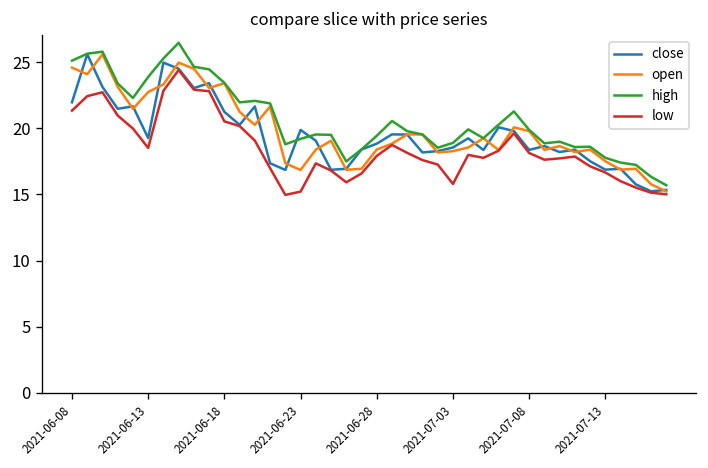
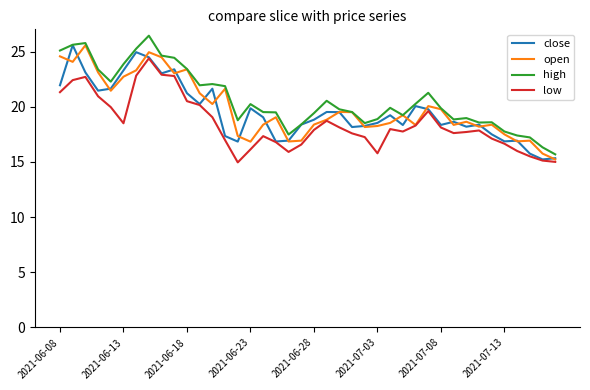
  {
    "close": {
      "2021-06-08": 22.0,
-     "2021-06-13": 19.3,
+     "2021-06-13": 23.3,
      "2021-06-18": 21.2,
      "2021-06-23": 19.9,
      "2021-06-28": 18.8,
      "2021-07-03": 18.5,
      "2021-07-08": 18.4
    },
    "open": {
      "2021-06-08": 24.6,
      "2021-06-13": 22.7,
      "2021-06-23": 16.8,
      "2021-06-28": 18.4,
      "2021-07-03": 18.3,
      "2021-07-13": 17.5
    },
    "high": {
      "2021-06-08": 25.1,
      "2021-06-13": 23.9,
-     "2021-06-23": 19.2,
+     "2021-06-23": 20.2,
      "2021-06-28": 19.4,
      "2021-07-03": 18.9,
      "2021-07-13": 17.8
    },
    "low": {
      "2021-06-08": 21.3,
      "2021-06-13": 18.5,
      "2021-06-18": 20.5,
-     "2021-06-23": 15.2,
+     "2021-06-23": 16.1,
      "2021-06-28": 17.9,
      "2021-07-03": 15.8,
      "2021-07-08": 18.1
    }
  }
